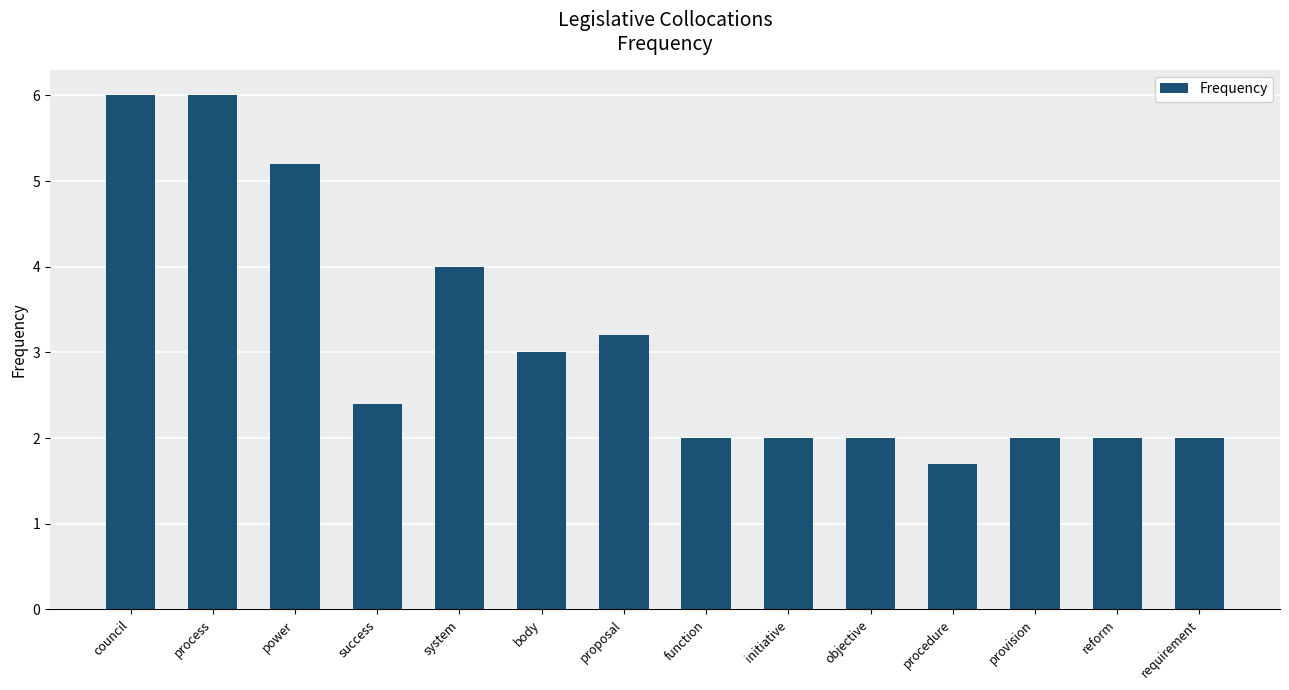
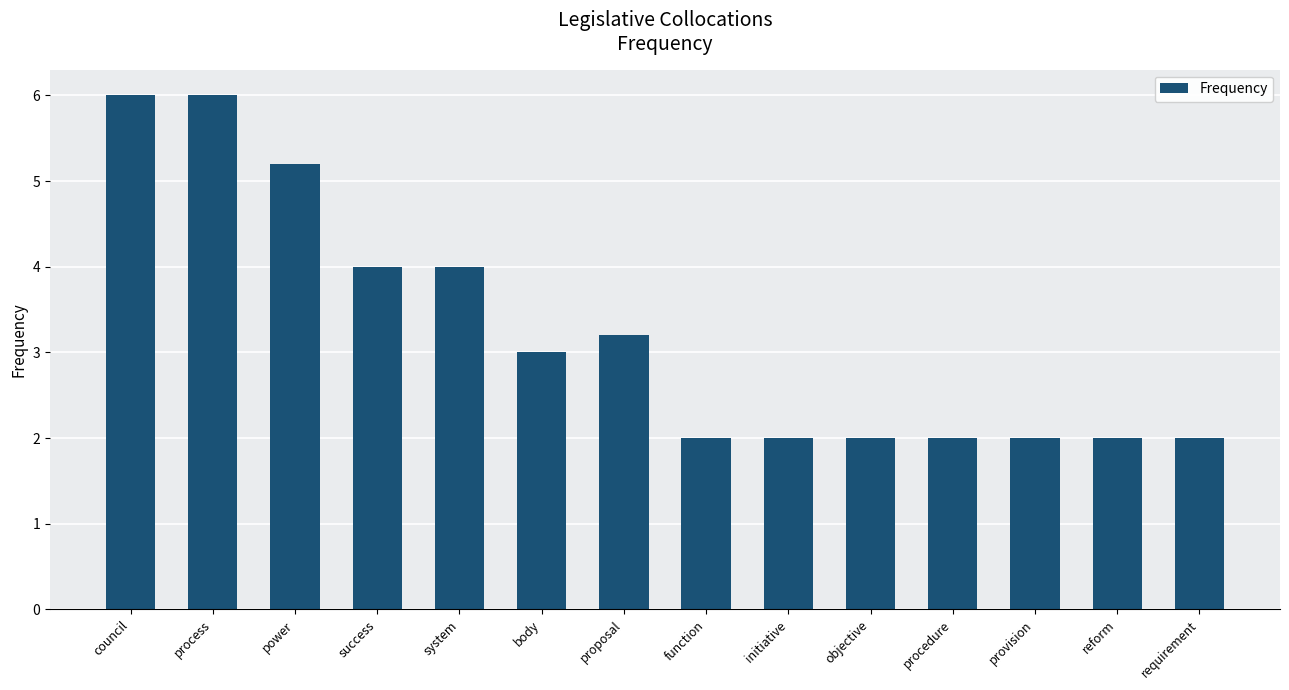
  {
    "council": 6.0,
    "process": 6.0,
    "power": 5.2,
-   "success": 2.4,
+   "success": 4.0,
    "system": 4.0,
    "body": 3.0,
    "proposal": 3.2,
    "function": 2.0,
    "initiative": 2.0,
    "objective": 2.0,
-   "procedure": 1.7,
+   "procedure": 2.0,
    "provision": 2.0,
    "reform": 2.0,
    "requirement": 2.0
  }
